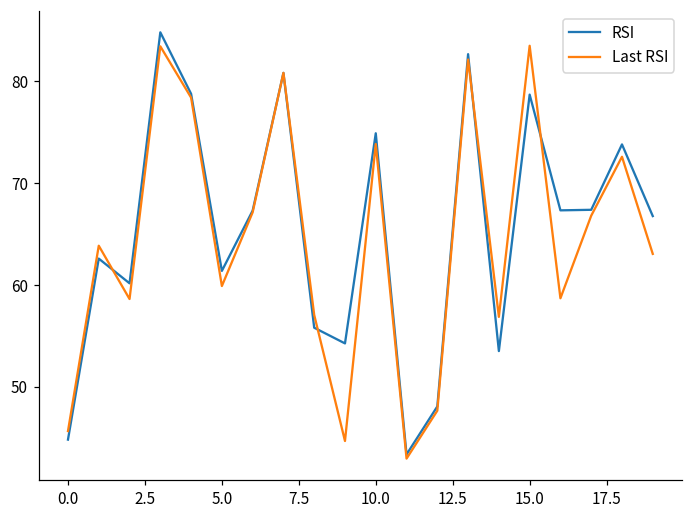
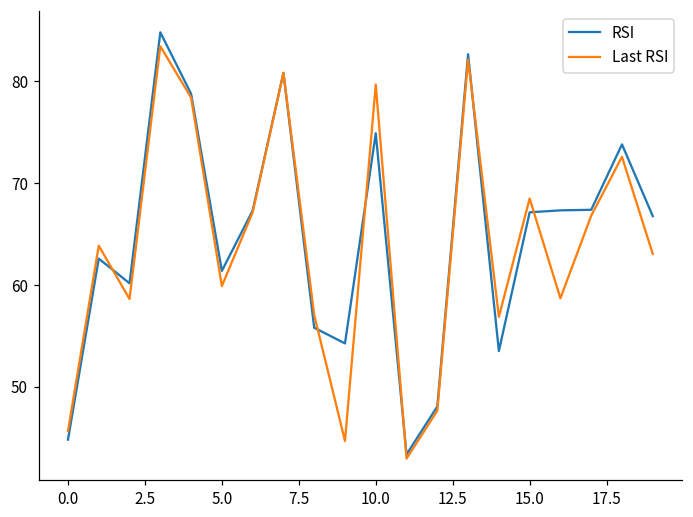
  {
    "RSI": {
      "0.0": 45,
      "5.0": 61,
      "10.0": 75,
-     "15.0": 79
+     "15.0": 67
    },
    "Last RSI": {
      "0.0": 46,
      "5.0": 60,
-     "10.0": 74,
-     "15.0": 84
+     "10.0": 80,
+     "15.0": 69
    }
  }
